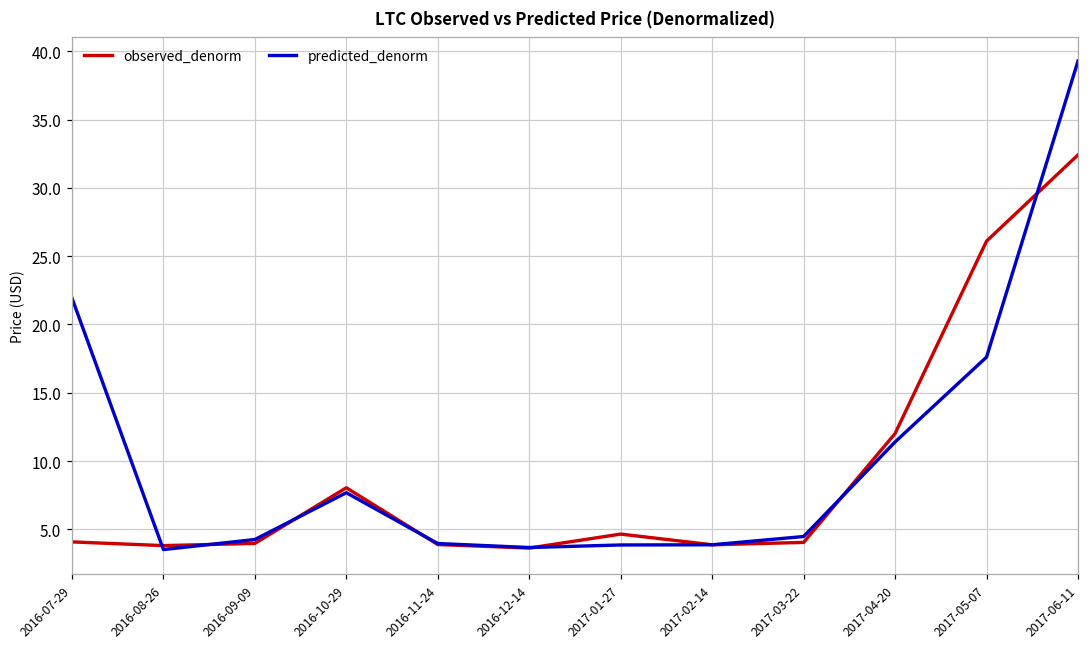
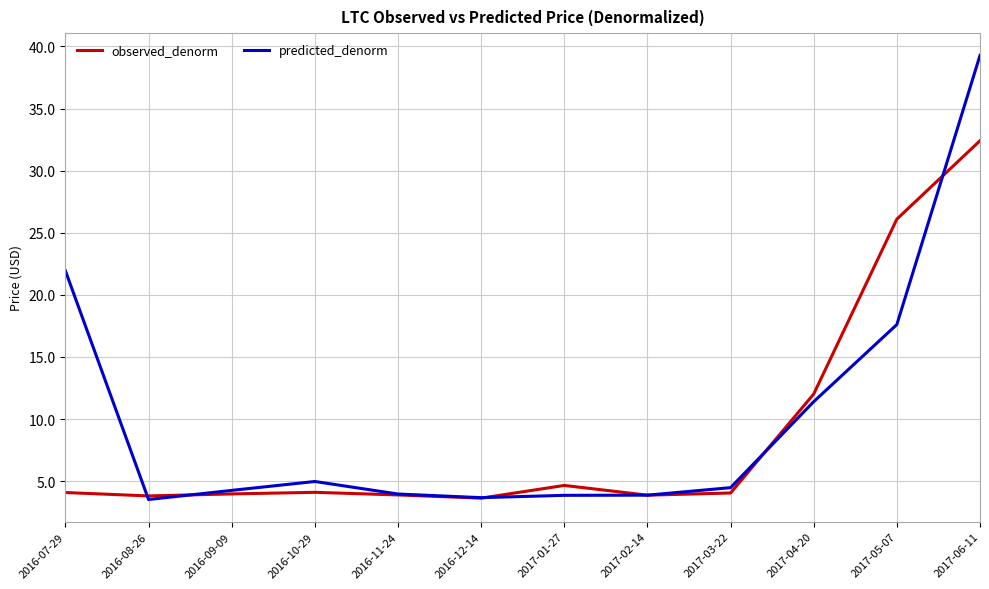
  {
    "observed_denorm": {
      "2016-07-29": 4.1,
      "2016-08-26": 3.8,
      "2016-09-09": 4.0,
-     "2016-10-29": 8.0,
+     "2016-10-29": 4.1,
      "2017-01-27": 4.7,
      "2017-03-22": 4.0,
      "2017-04-20": 12.0,
      "2017-05-07": 26.1,
      "2017-06-11": 32.4
    },
    "predicted_denorm": {
      "2016-07-29": 21.9,
      "2016-08-26": 3.5,
      "2016-09-09": 4.3,
-     "2016-10-29": 7.7,
+     "2016-10-29": 5.0,
      "2017-01-27": 3.9,
      "2017-03-22": 4.5,
      "2017-04-20": 11.4,
      "2017-05-07": 17.6,
      "2017-06-11": 39.3
    }
  }
